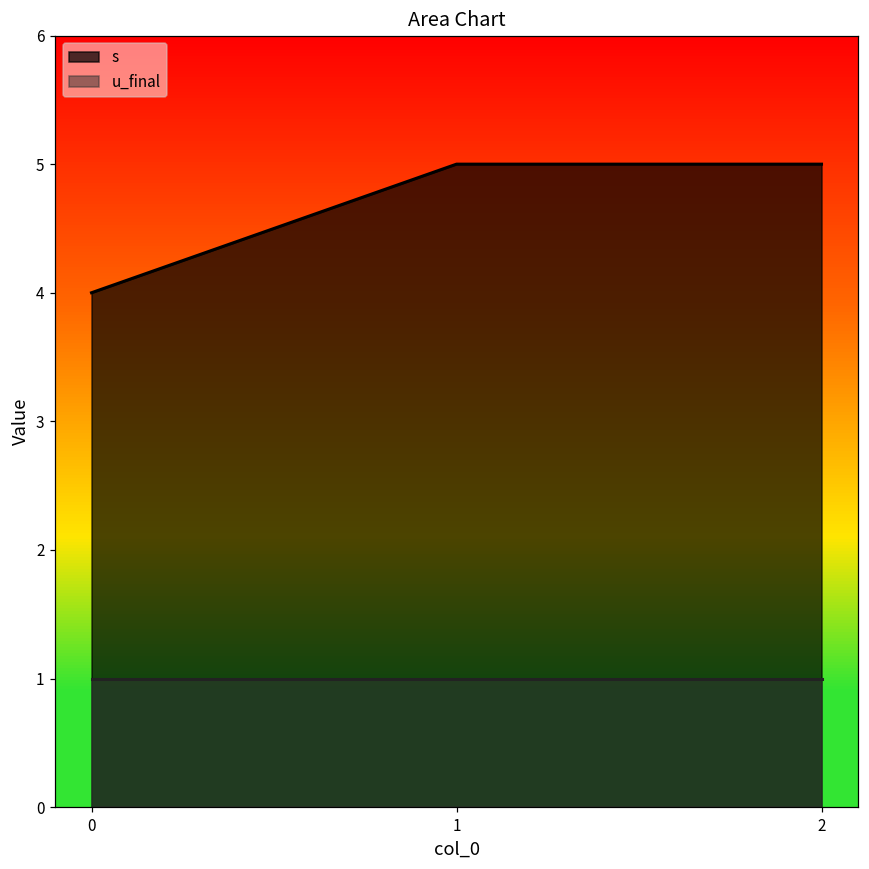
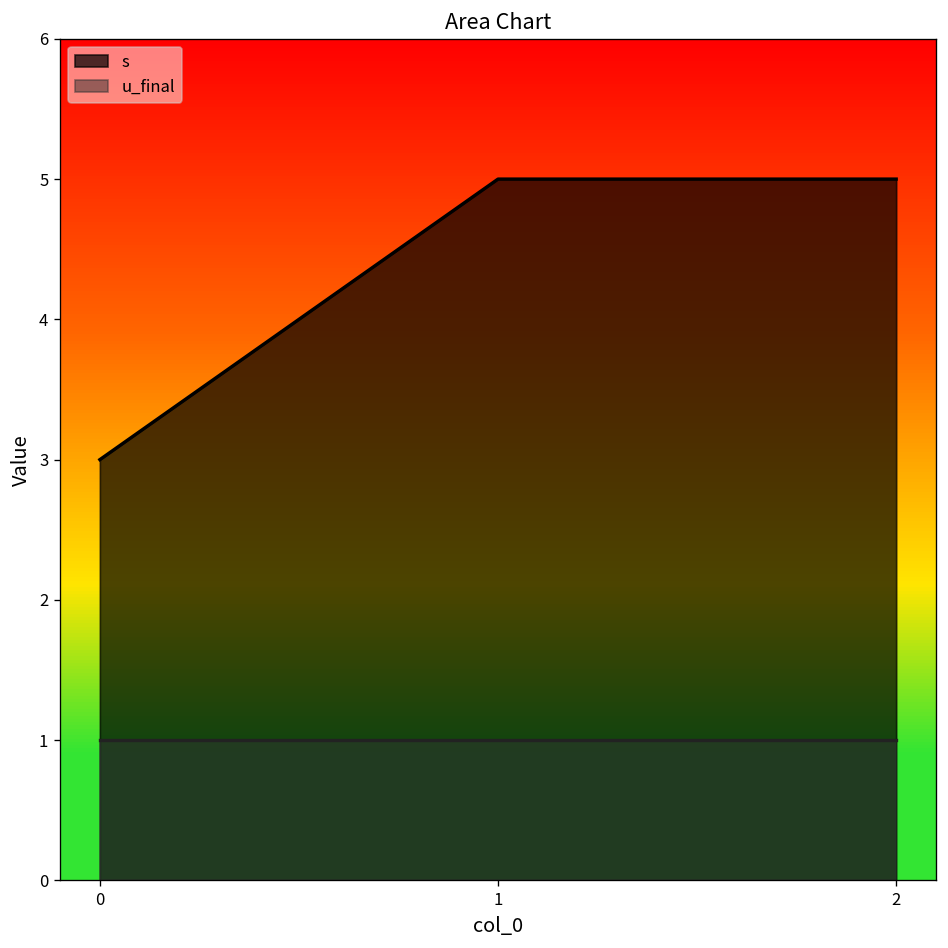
  {
    "s": {
-     "0": 4,
+     "0": 3,
      "1": 5,
      "2": 5
    },
    "u_final": {
      "0": 1,
      "1": 1,
      "2": 1
    }
  }
